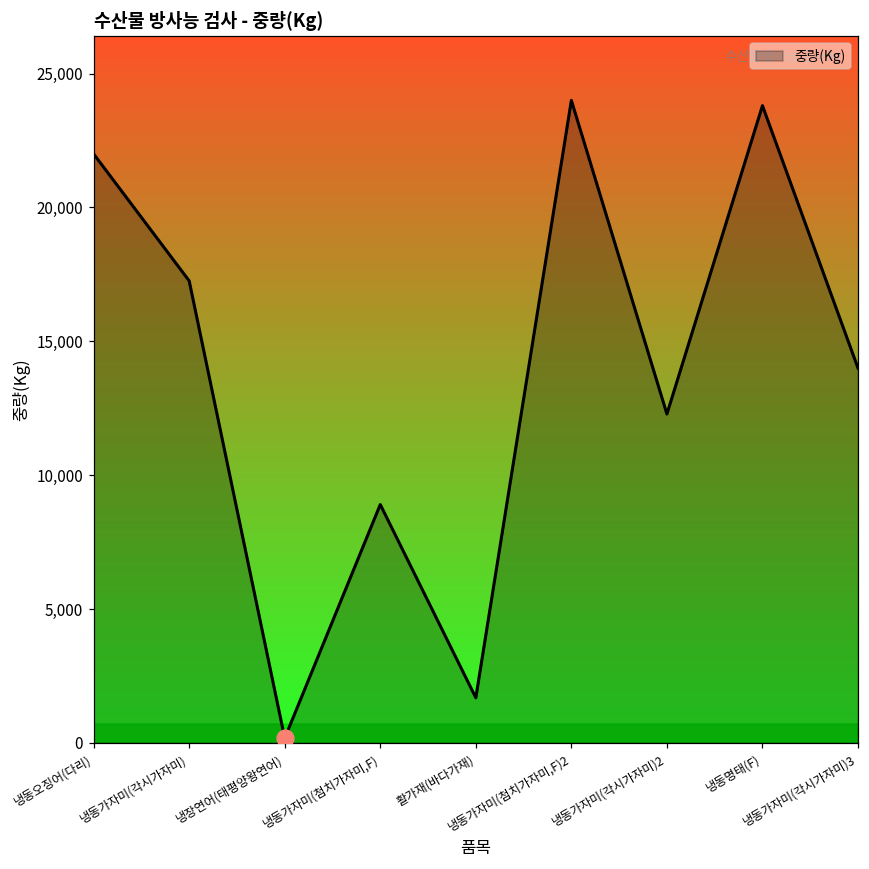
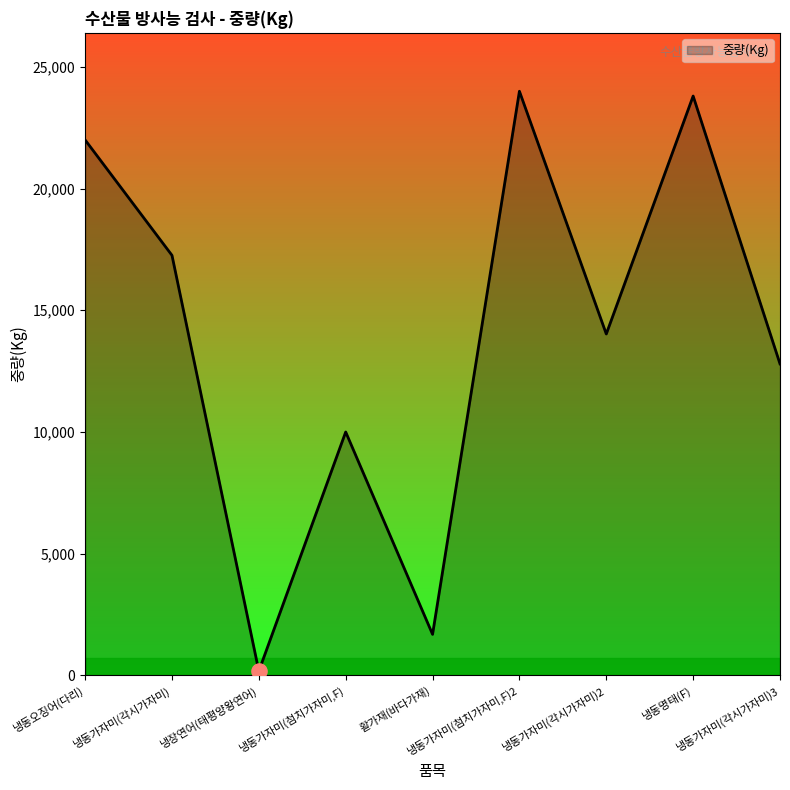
  {
    "중량(Kg)": {
      "냉동오징어(다리)": "22,000",
      "냉동가자미(각시가자미)": "17,300",
-     "냉동가자미(첨치가자미,F)": "8,900",
+     "냉동가자미(첨치가자미,F)": "10,000",
      "활가재(바다가재)": "1,700",
      "냉동가자미(첨치가자미,F)2": "24,000",
-     "냉동가자미(각시가자미)2": "12,300",
+     "냉동가자미(각시가자미)2": "14,000",
      "냉동명태(F)": "23,800",
-     "냉동가자미(각시가자미)3": "14,000"
+     "냉동가자미(각시가자미)3": "12,800"
    }
  }
